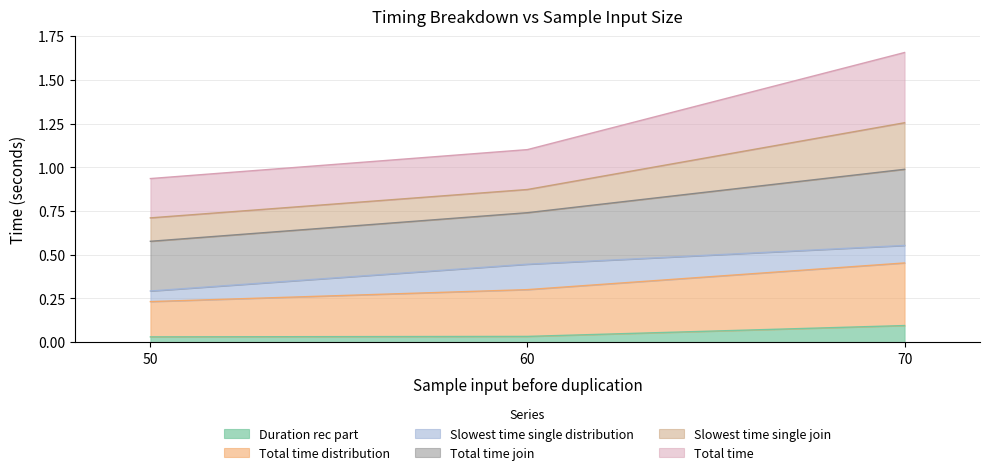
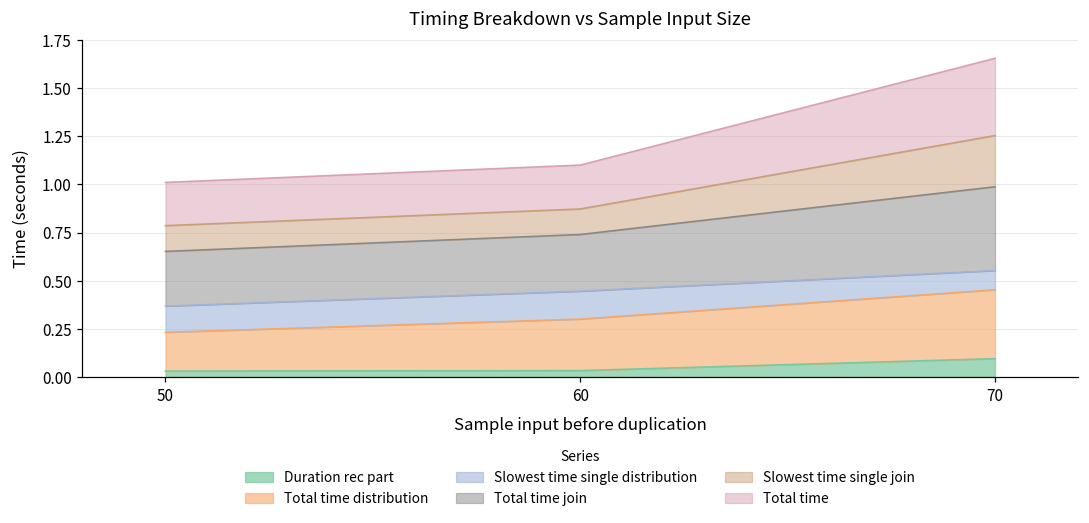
  {
    "Duration rec part": {
      "50": 0.03,
      "60": 0.03,
      "70": 0.09
    },
    "Slowest time single distribution": {
-     "50": 0.06,
+     "50": 0.14,
      "60": 0.15,
      "70": 0.10
    }
  }
